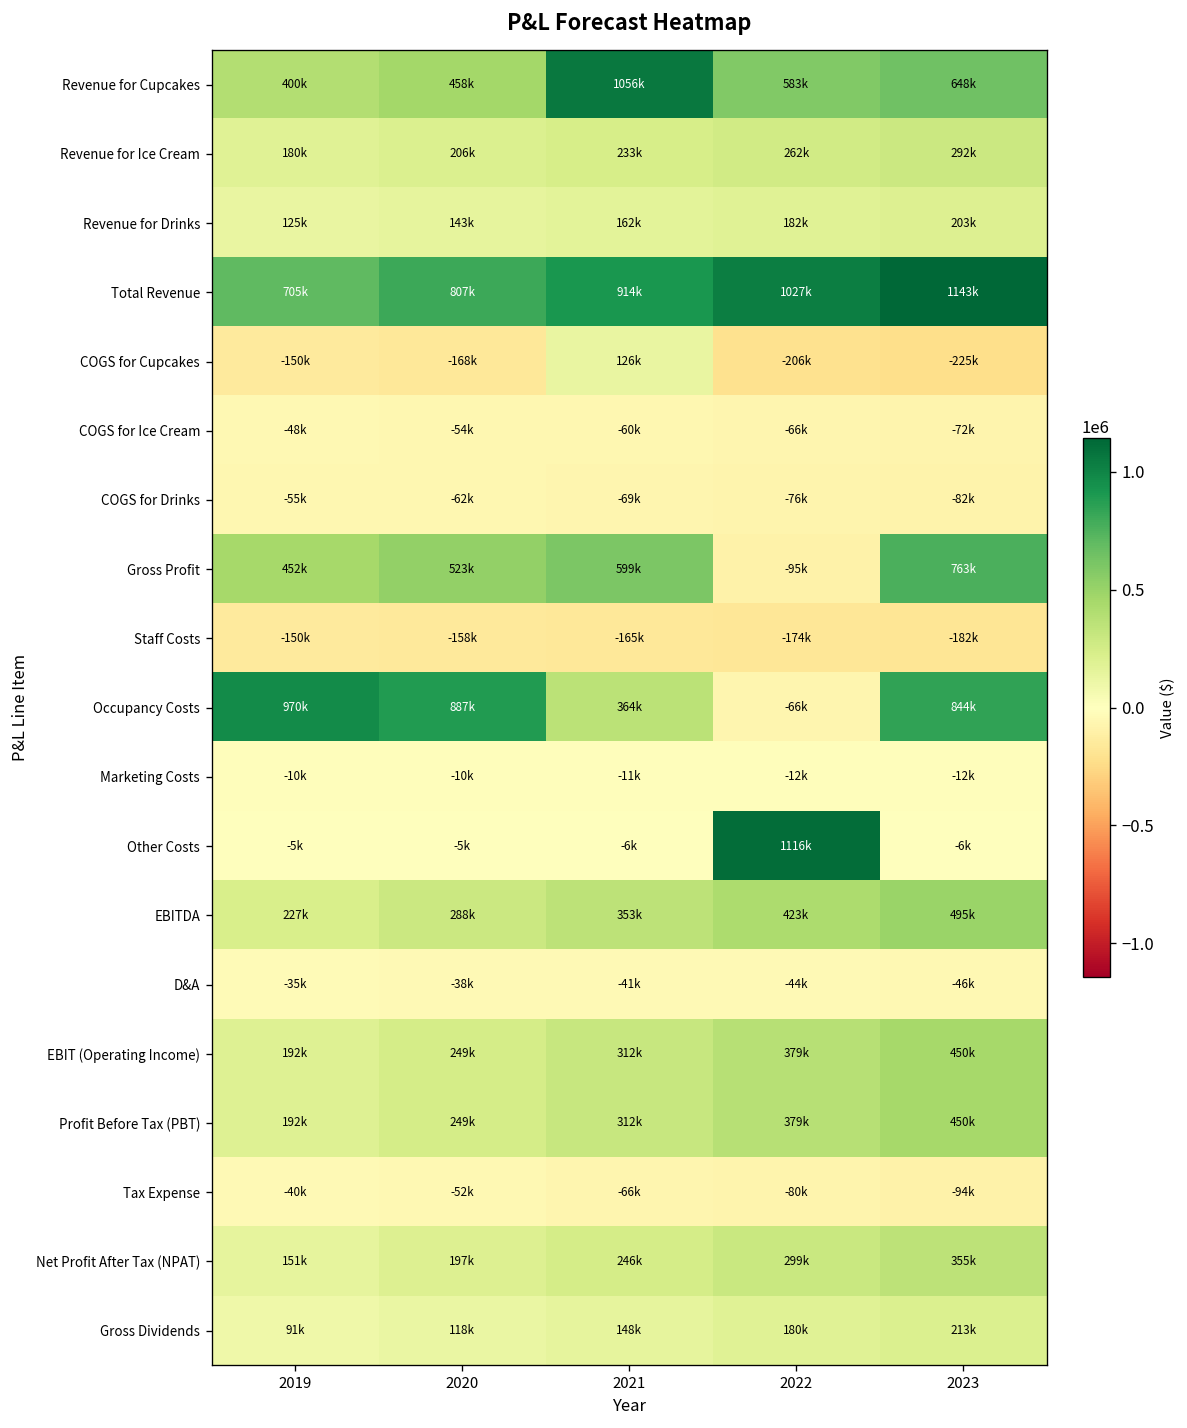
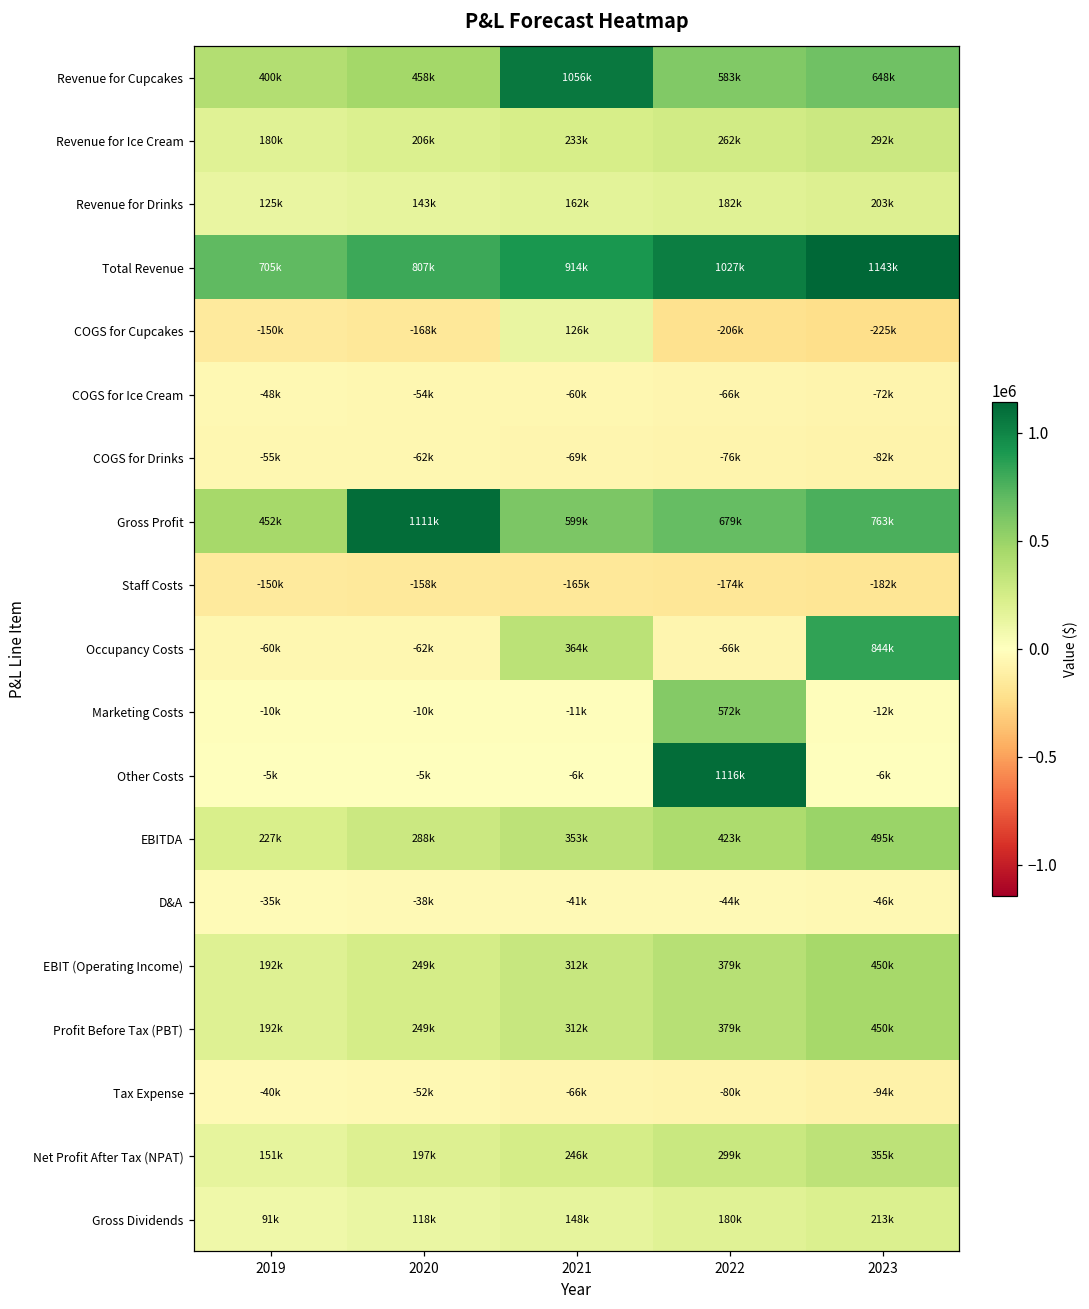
  {
    "Revenue for Cupcakes": {
      "2019": "400k",
      "2020": "458k",
      "2021": "1056k",
      "2022": "583k",
      "2023": "648k"
    },
    "Revenue for Ice Cream": {
      "2019": "180k",
      "2020": "206k",
      "2021": "233k",
      "2022": "262k",
      "2023": "292k"
    },
    "Revenue for Drinks": {
      "2019": "125k",
      "2020": "143k",
      "2021": "162k",
      "2022": "182k",
      "2023": "203k"
    },
    "Total Revenue": {
      "2019": "705k",
      "2020": "807k",
      "2021": "914k",
      "2022": "1027k",
      "2023": "1143k"
    },
    "COGS for Cupcakes": {
      "2019": "-150k",
      "2020": "-168k",
      "2021": "126k",
      "2022": "-206k",
      "2023": "-225k"
    },
    "COGS for Ice Cream": {
      "2019": "-48k",
      "2020": "-54k",
      "2021": "-60k",
      "2022": "-66k",
      "2023": "-72k"
    },
    "COGS for Drinks": {
      "2019": "-55k",
      "2020": "-62k",
      "2021": "-69k",
      "2022": "-76k",
      "2023": "-82k"
    },
    "Gross Profit": {
      "2019": "452k",
-     "2020": "523k",
+     "2020": "1111k",
      "2021": "599k",
-     "2022": "-95k",
+     "2022": "679k",
      "2023": "763k"
    },
    "Staff Costs": {
      "2019": "-150k",
      "2020": "-158k",
      "2021": "-165k",
      "2022": "-174k",
      "2023": "-182k"
    },
    "Occupancy Costs": {
-     "2019": "970k",
-     "2020": "887k",
+     "2019": "-60k",
+     "2020": "-62k",
      "2021": "364k",
      "2022": "-66k",
      "2023": "844k"
    },
    "Marketing Costs": {
      "2019": "-10k",
      "2020": "-10k",
      "2021": "-11k",
-     "2022": "-12k",
+     "2022": "572k",
      "2023": "-12k"
    },
    "Other Costs": {
      "2019": "-5k",
      "2020": "-5k",
      "2021": "-6k",
      "2022": "1116k",
      "2023": "-6k"
    },
    "EBITDA": {
      "2019": "227k",
      "2020": "288k",
      "2021": "353k",
      "2022": "423k",
      "2023": "495k"
    },
    "D&A": {
      "2019": "-35k",
      "2020": "-38k",
      "2021": "-41k",
      "2022": "-44k",
      "2023": "-46k"
    },
    "EBIT (Operating Income)": {
      "2019": "192k",
      "2020": "249k",
      "2021": "312k",
      "2022": "379k",
      "2023": "450k"
    },
    "Profit Before Tax (PBT)": {
      "2019": "192k",
      "2020": "249k",
      "2021": "312k",
      "2022": "379k",
      "2023": "450k"
    },
    "Tax Expense": {
      "2019": "-40k",
      "2020": "-52k",
      "2021": "-66k",
      "2022": "-80k",
      "2023": "-94k"
    },
    "Net Profit After Tax (NPAT)": {
      "2019": "151k",
      "2020": "197k",
      "2021": "246k",
      "2022": "299k",
      "2023": "355k"
    },
    "Gross Dividends": {
      "2019": "91k",
      "2020": "118k",
      "2021": "148k",
      "2022": "180k",
      "2023": "213k"
    }
  }
